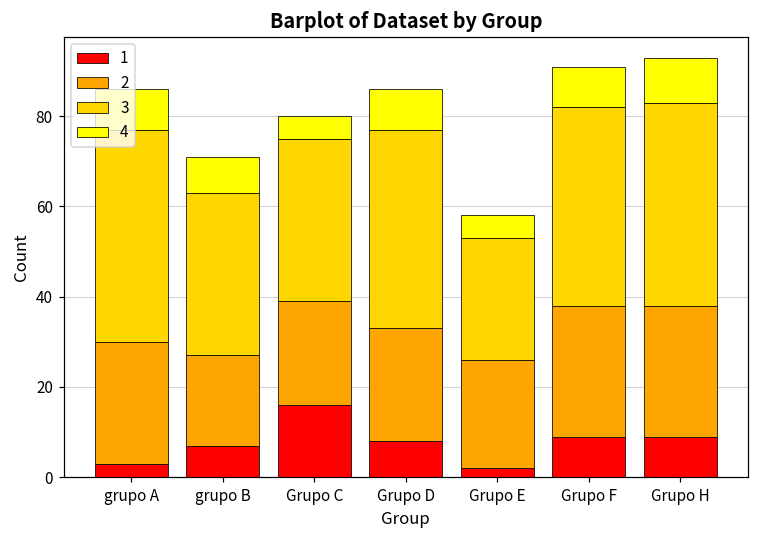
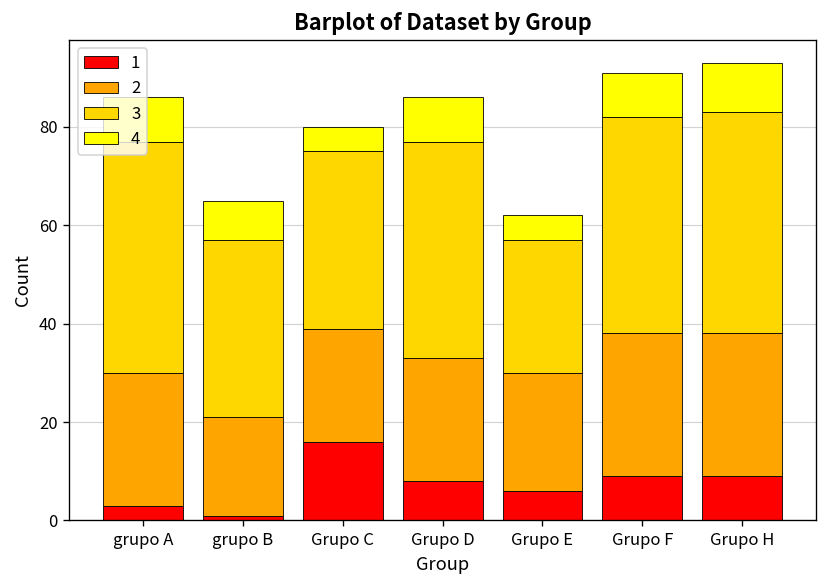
  {
    "1": {
      "grupo A": 3,
-     "grupo B": 7,
+     "grupo B": 1,
      "Grupo C": 16,
      "Grupo D": 8,
-     "Grupo E": 2,
+     "Grupo E": 6,
      "Grupo F": 9,
      "Grupo H": 9
    }
  }
